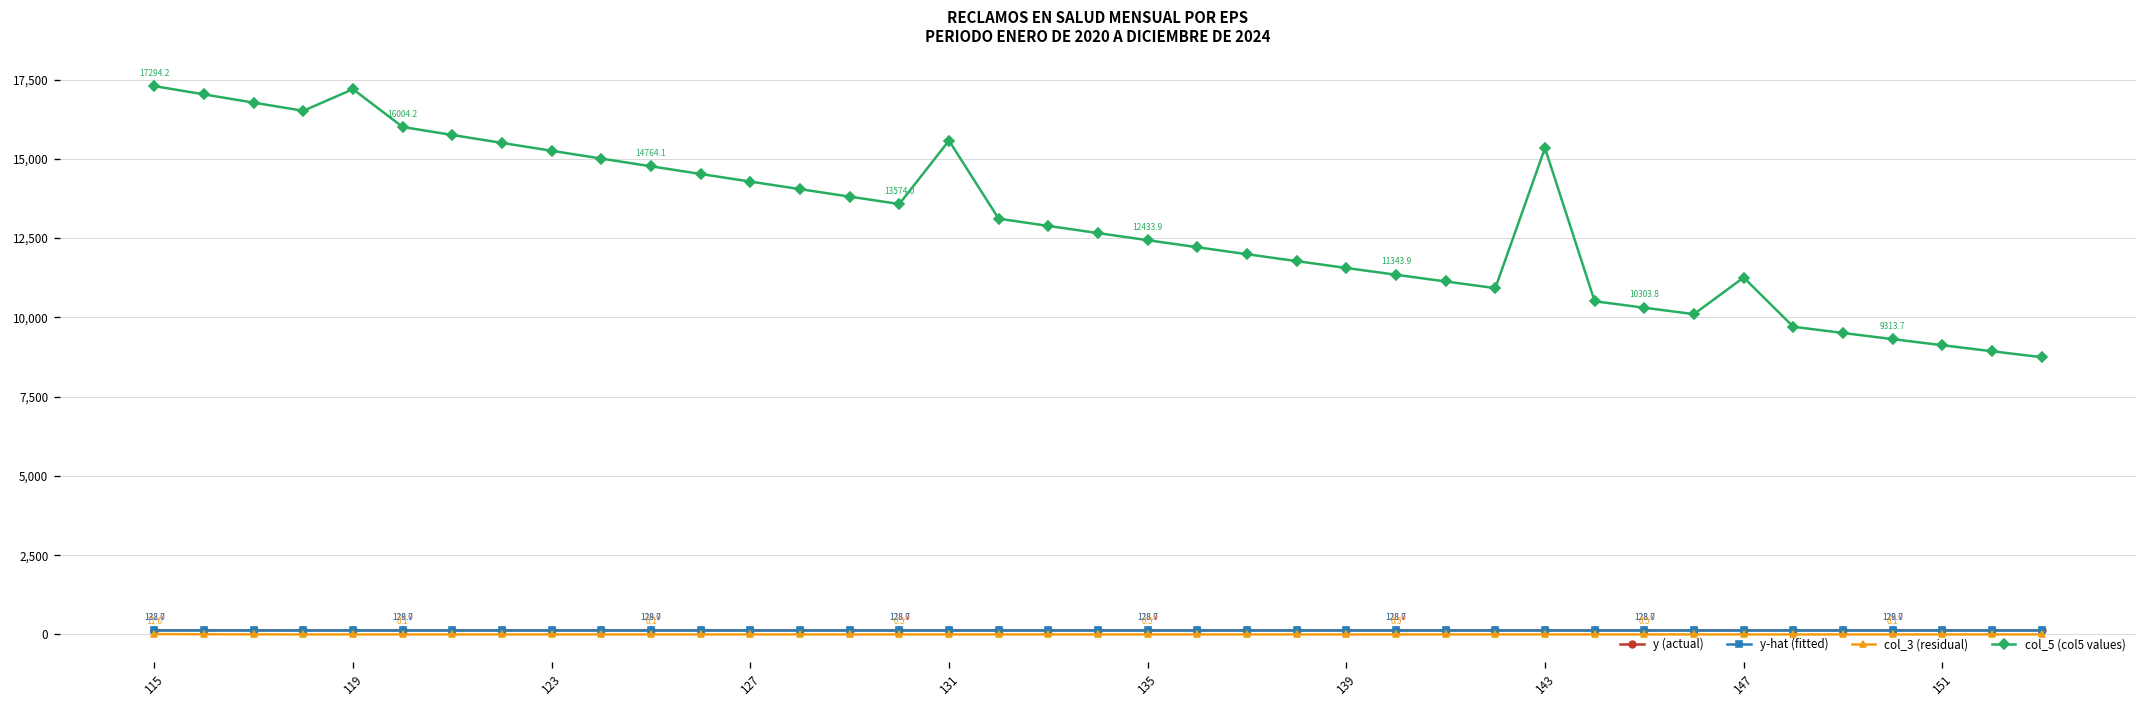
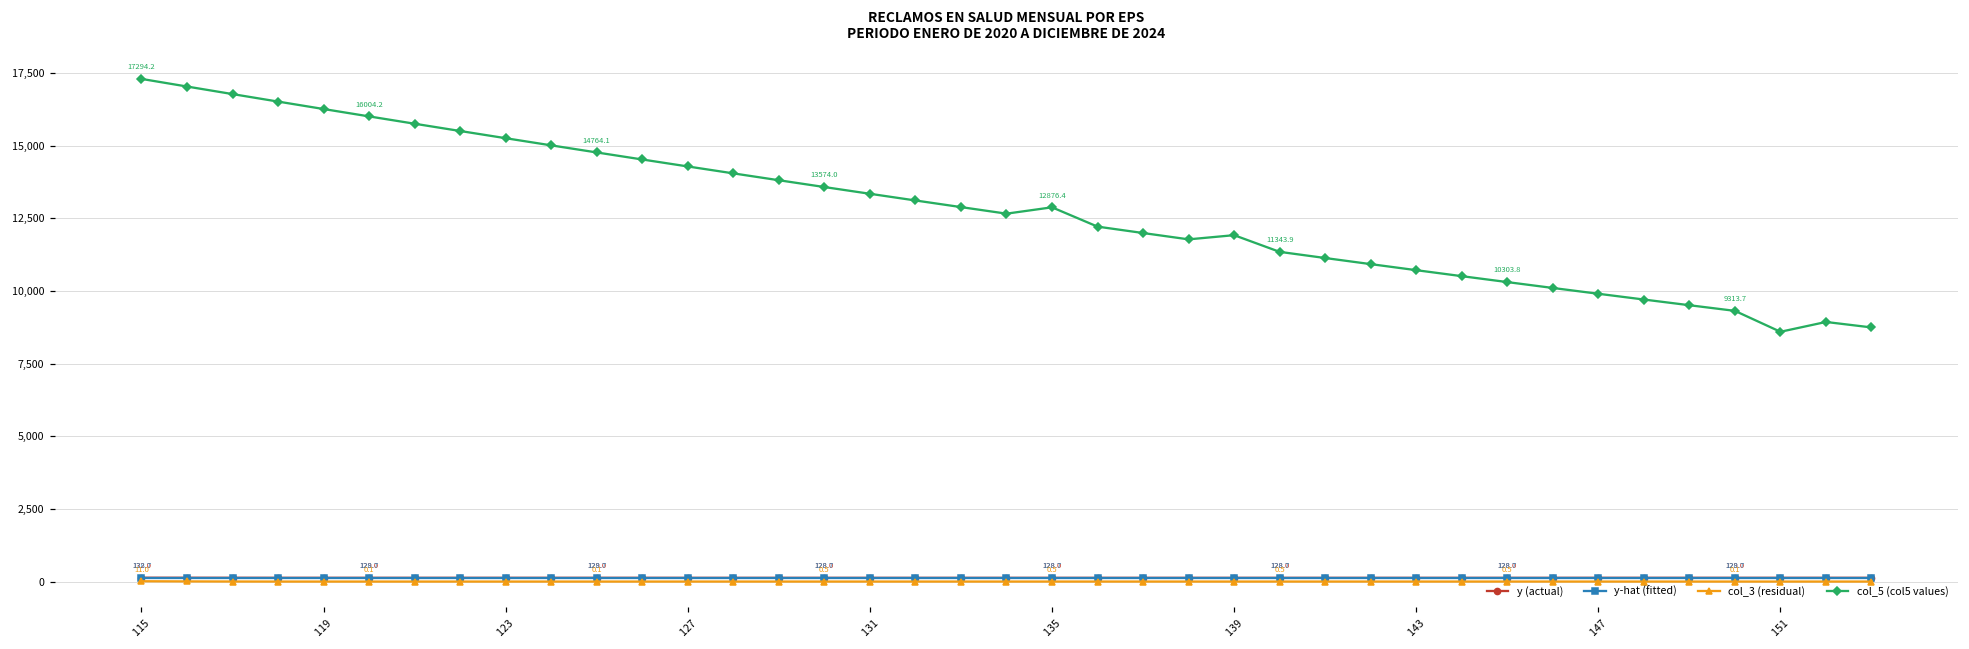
  {
    "y-hat (fitted)": {
      "119": "100",
      "123": "100",
      "127": "100",
      "131": "100",
      "139": "100",
      "143": "100",
      "147": "100",
      "151": "100"
    },
    "col_3 (residual)": {
      "119": "0",
      "123": "0",
      "127": "0",
      "131": "0",
      "139": "0",
      "143": "0",
      "147": "0",
      "151": "0"
    },
    "col_5 (col5 values)": {
      "115": "17294.2",
-     "119": "17,200",
-     "131": "15,600",
-     "135": "12433.9",
-     "139": "11,600",
-     "143": "15,300",
-     "147": "11,300",
-     "151": "9,100"
+     "119": "16,300",
+     "131": "13,300",
+     "135": "12876.4",
+     "139": "11,900",
+     "143": "10,700",
+     "147": "9,900",
+     "151": "8,600"
    }
  }
